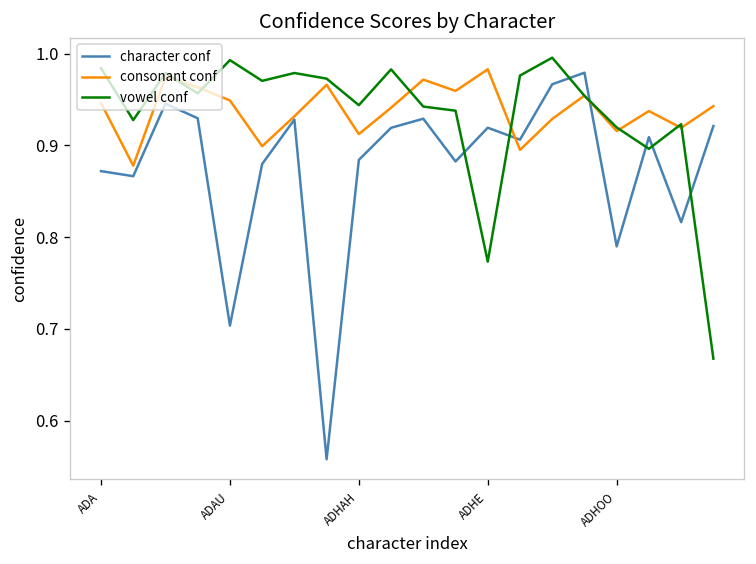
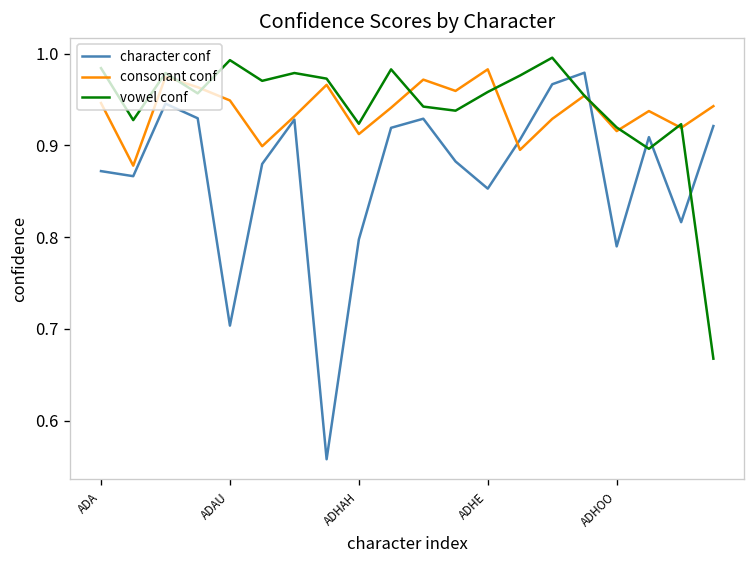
  {
    "character conf": {
      "ADA": 0.87,
      "ADAU": 0.70,
-     "ADHAH": 0.88,
-     "ADHE": 0.92,
+     "ADHAH": 0.80,
+     "ADHE": 0.85,
      "ADHOO": 0.79
    },
    "consonant conf": {
      "ADAU": 0.95,
      "ADHAH": 0.91,
      "ADHE": 0.98,
      "ADHOO": 0.92
    },
    "vowel conf": {
      "ADAU": 0.99,
-     "ADHAH": 0.94,
-     "ADHE": 0.77,
+     "ADHAH": 0.92,
+     "ADHE": 0.96,
      "ADHOO": 0.92
    }
  }
